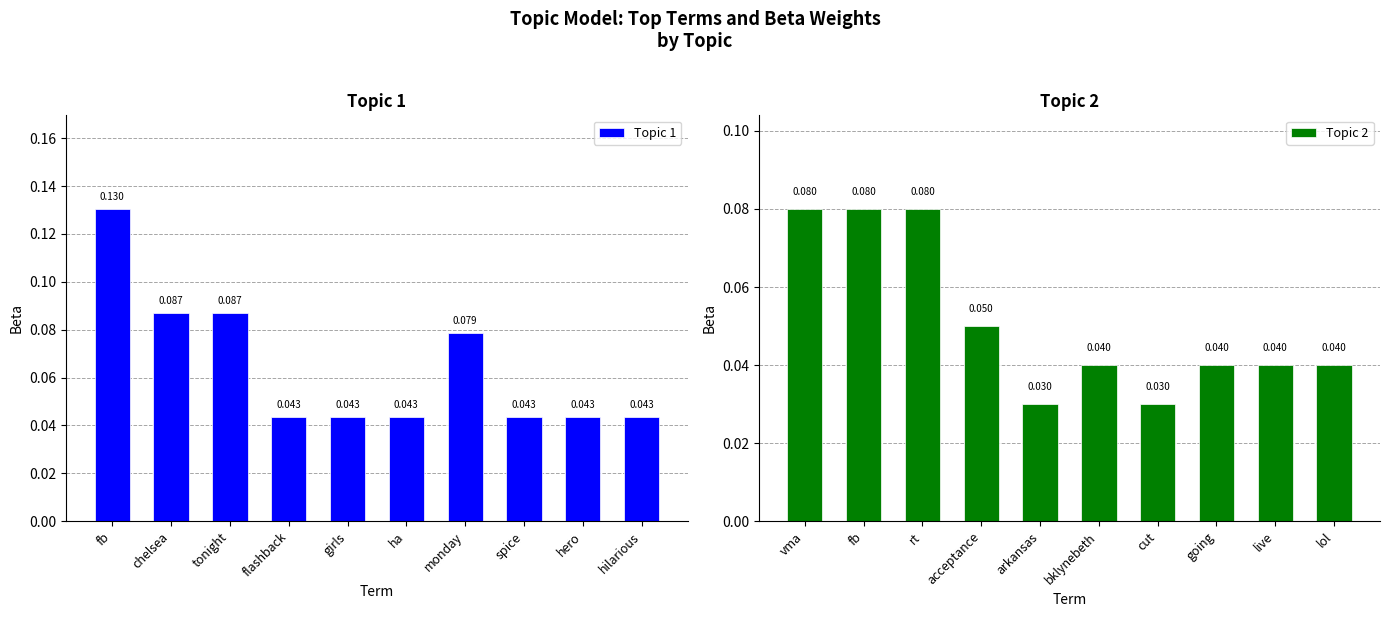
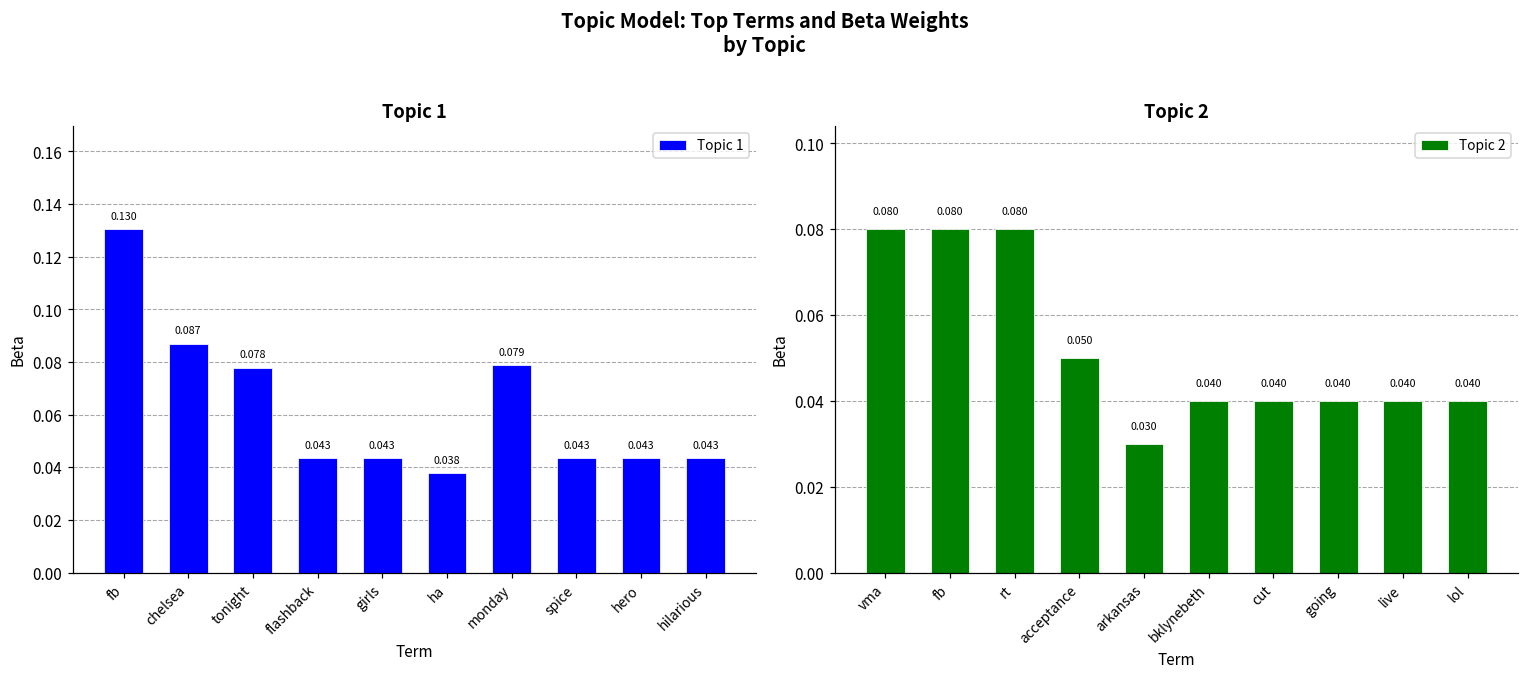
  {
    "Topic 1": {
      "fb": 0.130,
      "chelsea": 0.087,
-     "tonight": 0.087,
+     "tonight": 0.078,
      "flashback": 0.043,
      "girls": 0.043,
-     "ha": 0.043,
+     "ha": 0.038,
      "monday": 0.079,
      "spice": 0.043,
      "hero": 0.043,
      "hilarious": 0.043
    },
    "Topic 2": {
      "vma": 0.080,
      "fb": 0.080,
      "rt": 0.080,
      "acceptance": 0.050,
      "arkansas": 0.030,
      "bklynebeth": 0.040,
-     "cut": 0.030,
+     "cut": 0.040,
      "going": 0.040,
      "live": 0.040,
      "lol": 0.040
    }
  }
